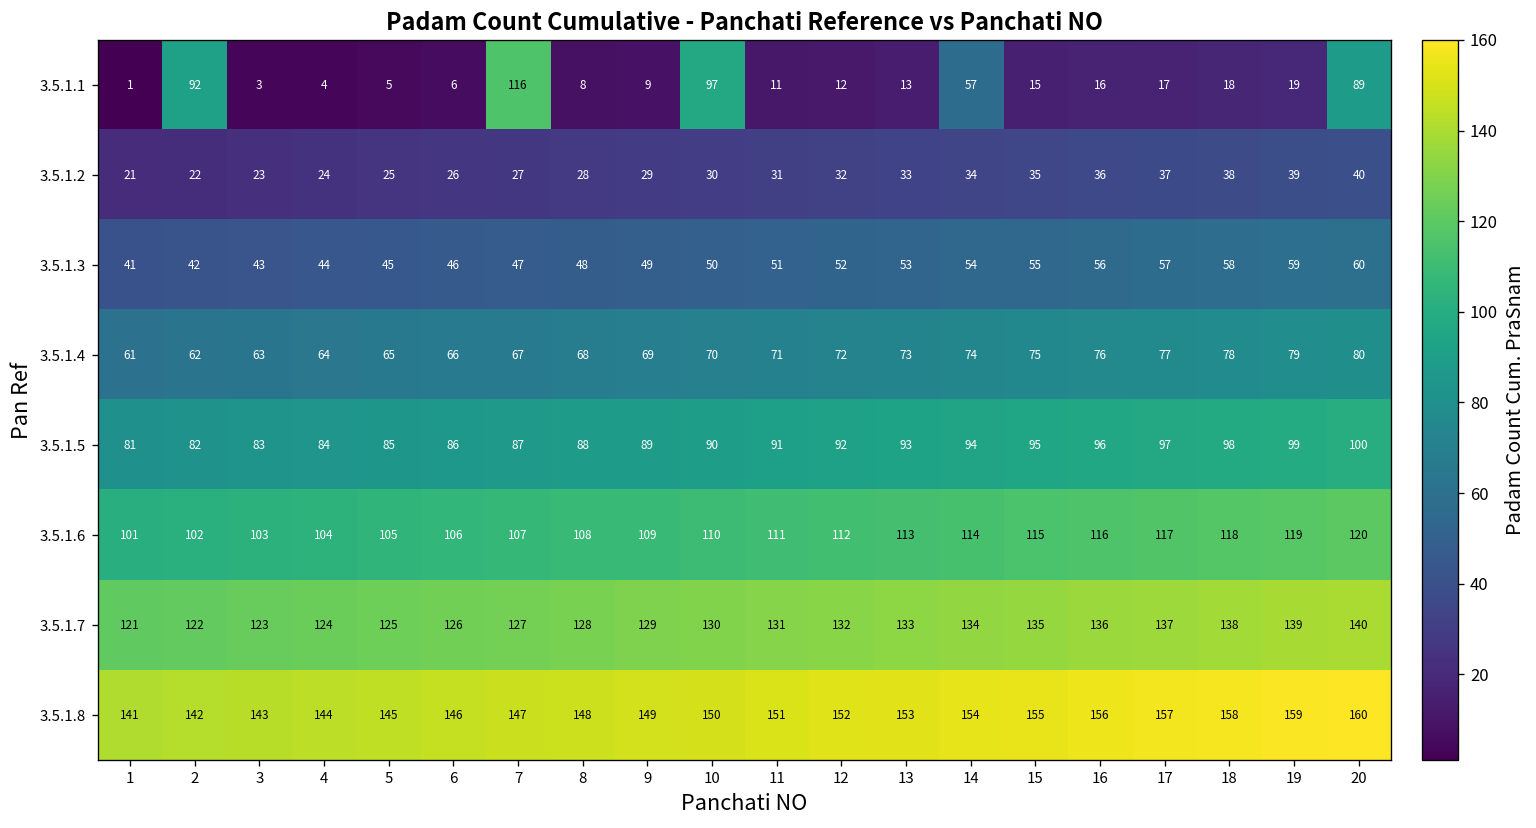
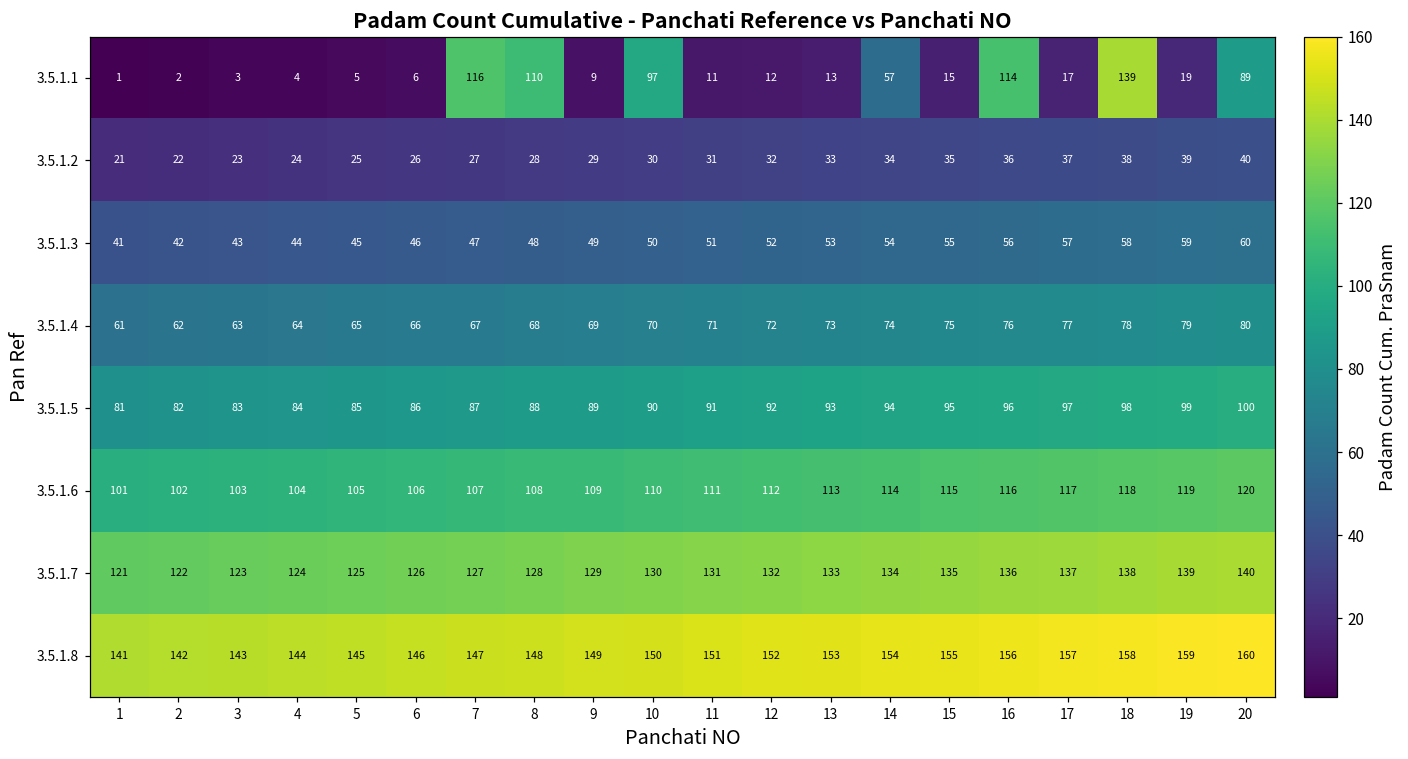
  {
    "3.5.1.1": {
      "1": 1,
-     "2": 92,
+     "2": 2,
      "3": 3,
      "4": 4,
      "5": 5,
      "6": 6,
      "7": 116,
-     "8": 8,
+     "8": 110,
      "9": 9,
      "10": 97,
      "11": 11,
      "12": 12,
      "13": 13,
      "14": 57,
      "15": 15,
-     "16": 16,
+     "16": 114,
      "17": 17,
-     "18": 18,
+     "18": 139,
      "19": 19,
      "20": 89
    },
    "3.5.1.2": {
      "1": 21,
      "2": 22,
      "3": 23,
      "4": 24,
      "5": 25,
      "6": 26,
      "7": 27,
      "8": 28,
      "9": 29,
      "10": 30,
      "11": 31,
      "12": 32,
      "13": 33,
      "14": 34,
      "15": 35,
      "16": 36,
      "17": 37,
      "18": 38,
      "19": 39,
      "20": 40
    },
    "3.5.1.3": {
      "1": 41,
      "2": 42,
      "3": 43,
      "4": 44,
      "5": 45,
      "6": 46,
      "7": 47,
      "8": 48,
      "9": 49,
      "10": 50,
      "11": 51,
      "12": 52,
      "13": 53,
      "14": 54,
      "15": 55,
      "16": 56,
      "17": 57,
      "18": 58,
      "19": 59,
      "20": 60
    },
    "3.5.1.4": {
      "1": 61,
      "2": 62,
      "3": 63,
      "4": 64,
      "5": 65,
      "6": 66,
      "7": 67,
      "8": 68,
      "9": 69,
      "10": 70,
      "11": 71,
      "12": 72,
      "13": 73,
      "14": 74,
      "15": 75,
      "16": 76,
      "17": 77,
      "18": 78,
      "19": 79,
      "20": 80
    },
    "3.5.1.5": {
      "1": 81,
      "2": 82,
      "3": 83,
      "4": 84,
      "5": 85,
      "6": 86,
      "7": 87,
      "8": 88,
      "9": 89,
      "10": 90,
      "11": 91,
      "12": 92,
      "13": 93,
      "14": 94,
      "15": 95,
      "16": 96,
      "17": 97,
      "18": 98,
      "19": 99,
      "20": 100
    },
    "3.5.1.6": {
      "1": 101,
      "2": 102,
      "3": 103,
      "4": 104,
      "5": 105,
      "6": 106,
      "7": 107,
      "8": 108,
      "9": 109,
      "10": 110,
      "11": 111,
      "12": 112,
      "13": 113,
      "14": 114,
      "15": 115,
      "16": 116,
      "17": 117,
      "18": 118,
      "19": 119,
      "20": 120
    },
    "3.5.1.7": {
      "1": 121,
      "2": 122,
      "3": 123,
      "4": 124,
      "5": 125,
      "6": 126,
      "7": 127,
      "8": 128,
      "9": 129,
      "10": 130,
      "11": 131,
      "12": 132,
      "13": 133,
      "14": 134,
      "15": 135,
      "16": 136,
      "17": 137,
      "18": 138,
      "19": 139,
      "20": 140
    },
    "3.5.1.8": {
      "1": 141,
      "2": 142,
      "3": 143,
      "4": 144,
      "5": 145,
      "6": 146,
      "7": 147,
      "8": 148,
      "9": 149,
      "10": 150,
      "11": 151,
      "12": 152,
      "13": 153,
      "14": 154,
      "15": 155,
      "16": 156,
      "17": 157,
      "18": 158,
      "19": 159,
      "20": 160
    }
  }
